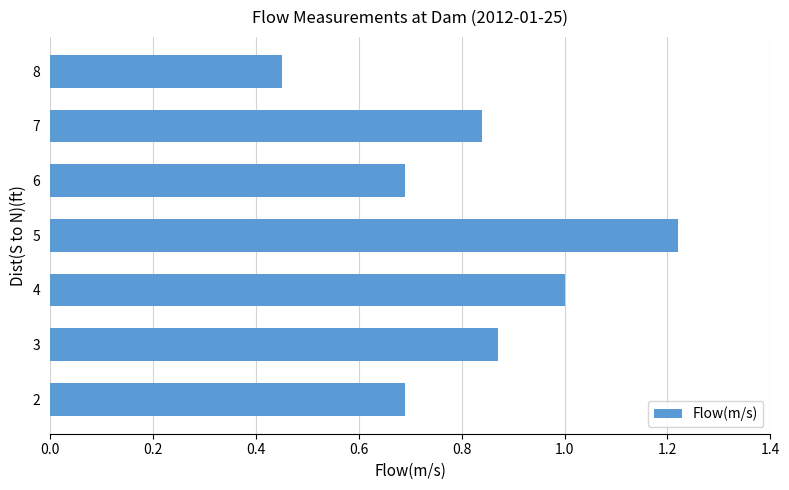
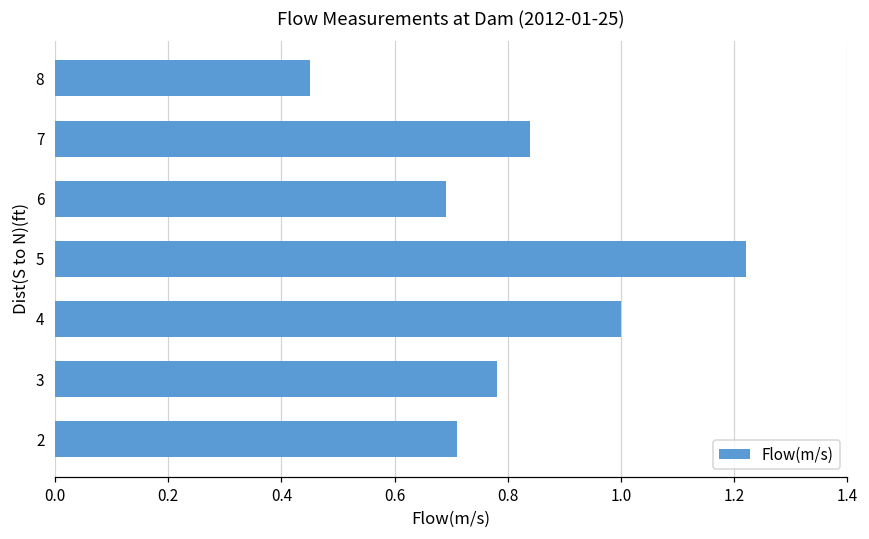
  {
    "8": 0.45,
    "7": 0.84,
    "6": 0.69,
    "5": 1.22,
    "4": 1.00,
-   "3": 0.87,
-   "2": 0.69
+   "3": 0.78,
+   "2": 0.71
  }
